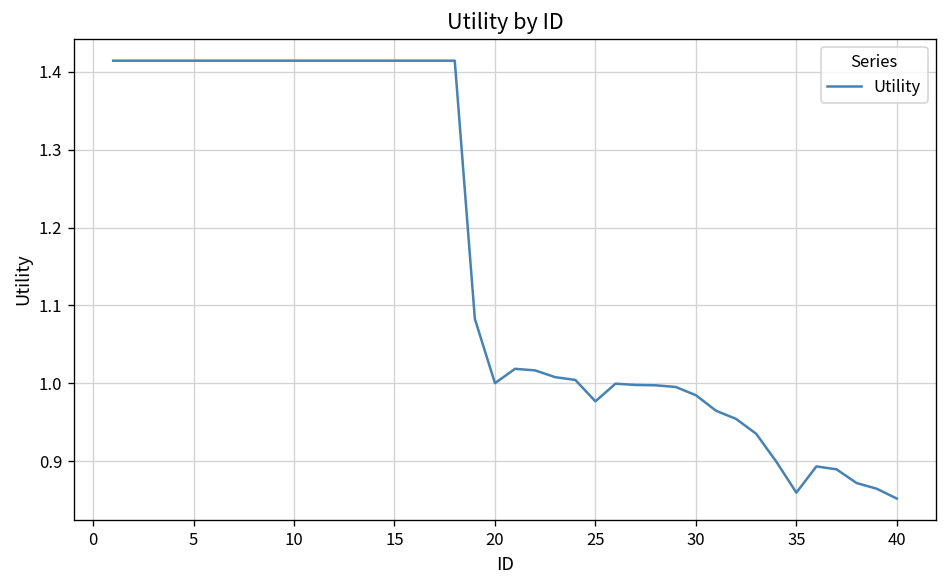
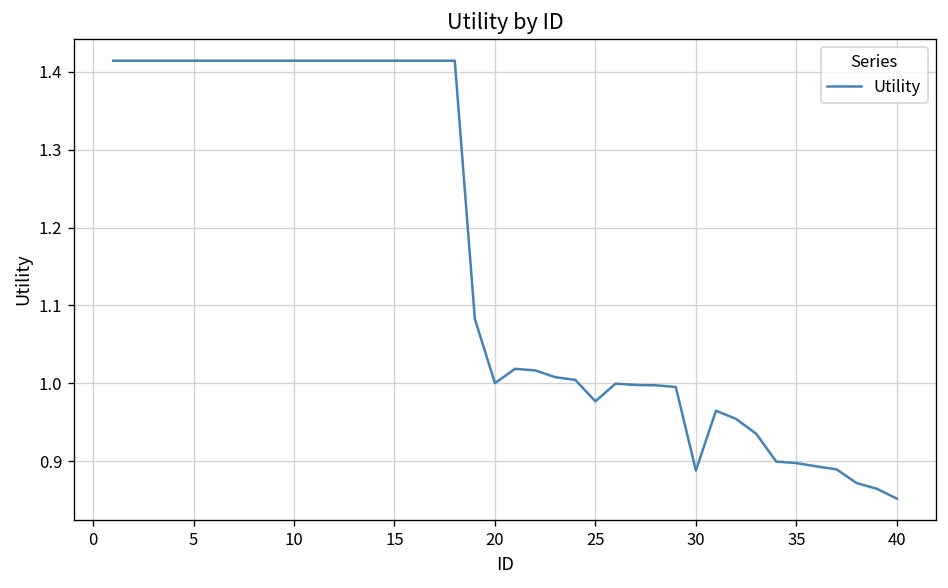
  {
    "5": 1.41,
    "10": 1.41,
    "15": 1.41,
    "20": 1.00,
    "25": 0.98,
-   "30": 0.98,
-   "35": 0.86,
+   "30": 0.89,
+   "35": 0.90,
    "40": 0.85
  }
